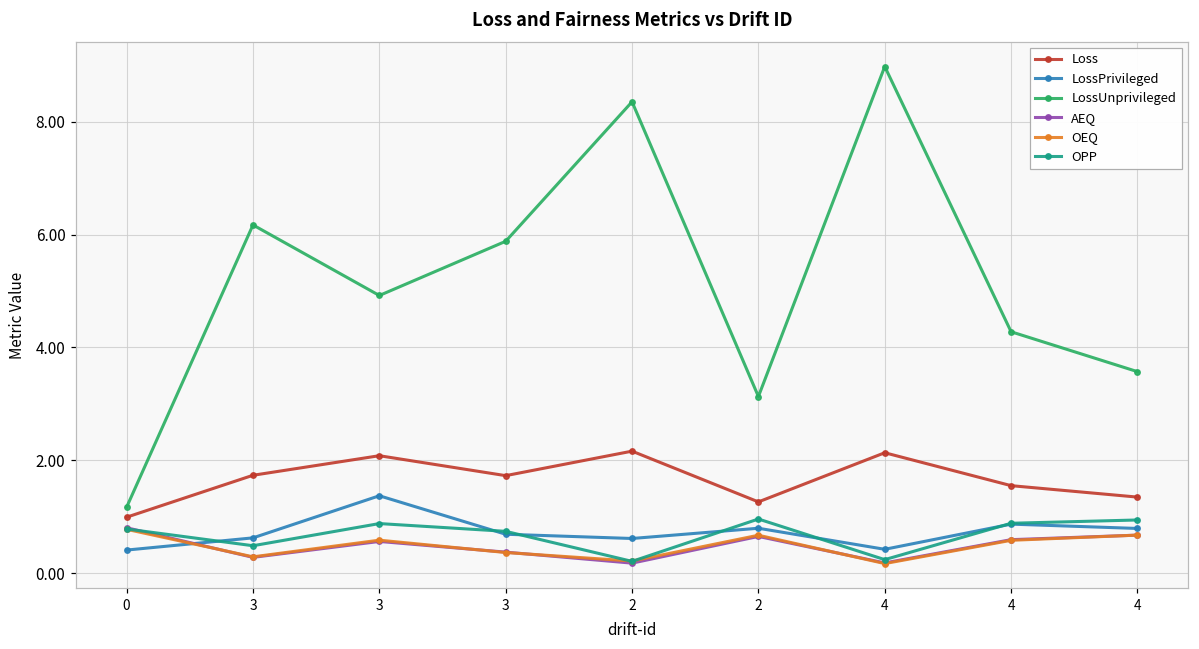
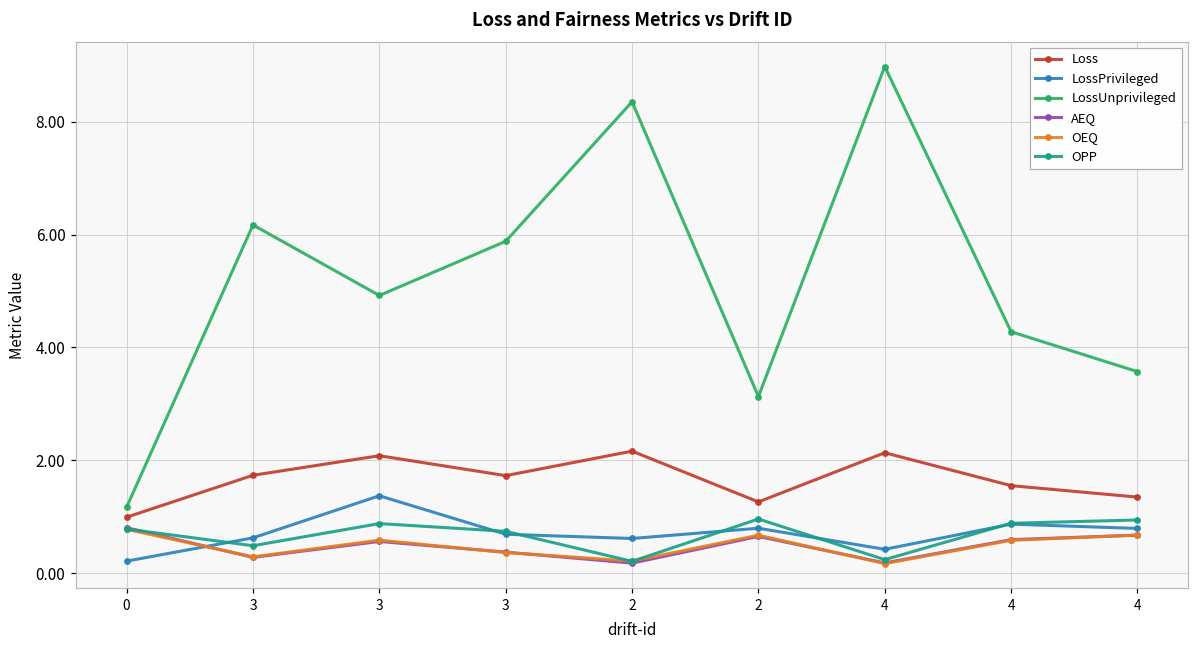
  {
    "Loss": {
      "0": 1.0
    },
    "LossPrivileged": {
-     "0": 0.4
+     "0": 0.2
    }
  }
